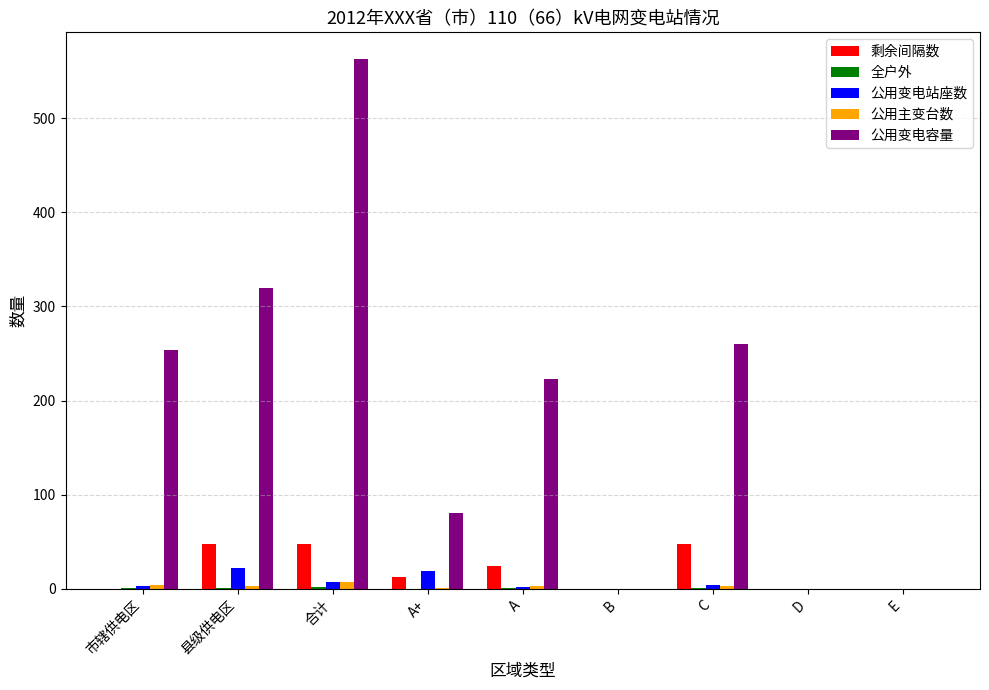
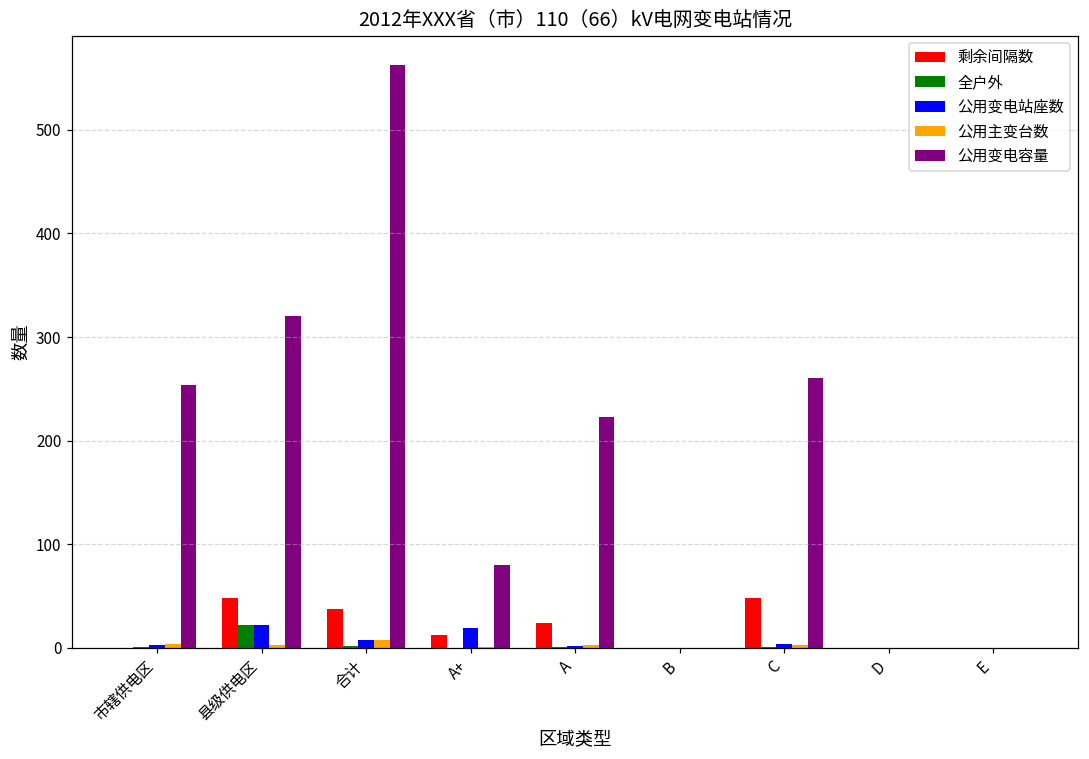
  {
    "剩余间隔数": {
      "市辖供电区": 0,
      "县级供电区": 50,
-     "合计": 50,
+     "合计": 40,
      "A+": 10,
      "A": 20,
      "B": 0,
      "C": 50,
      "D": 0,
      "E": 0
    },
    "全户外": {
-     "县级供电区": 0,
+     "县级供电区": 20,
      "A+": 0,
      "B": 0,
      "D": 0,
      "E": 0
    },
    "公用变电站座数": {
      "市辖供电区": 0,
      "县级供电区": 20,
      "合计": 10,
      "A+": 20,
      "B": 0,
      "C": 0,
      "D": 0,
      "E": 0
    },
    "公用主变台数": {
      "市辖供电区": 0,
      "县级供电区": 0,
      "合计": 10,
      "A": 0,
      "B": 0,
      "C": 0,
      "D": 0,
      "E": 0
    },
    "公用变电容量": {
      "市辖供电区": 250,
      "县级供电区": 320,
      "合计": 560,
      "A+": 80,
      "A": 220,
      "B": 0,
      "C": 260,
      "D": 0,
      "E": 0
    }
  }
